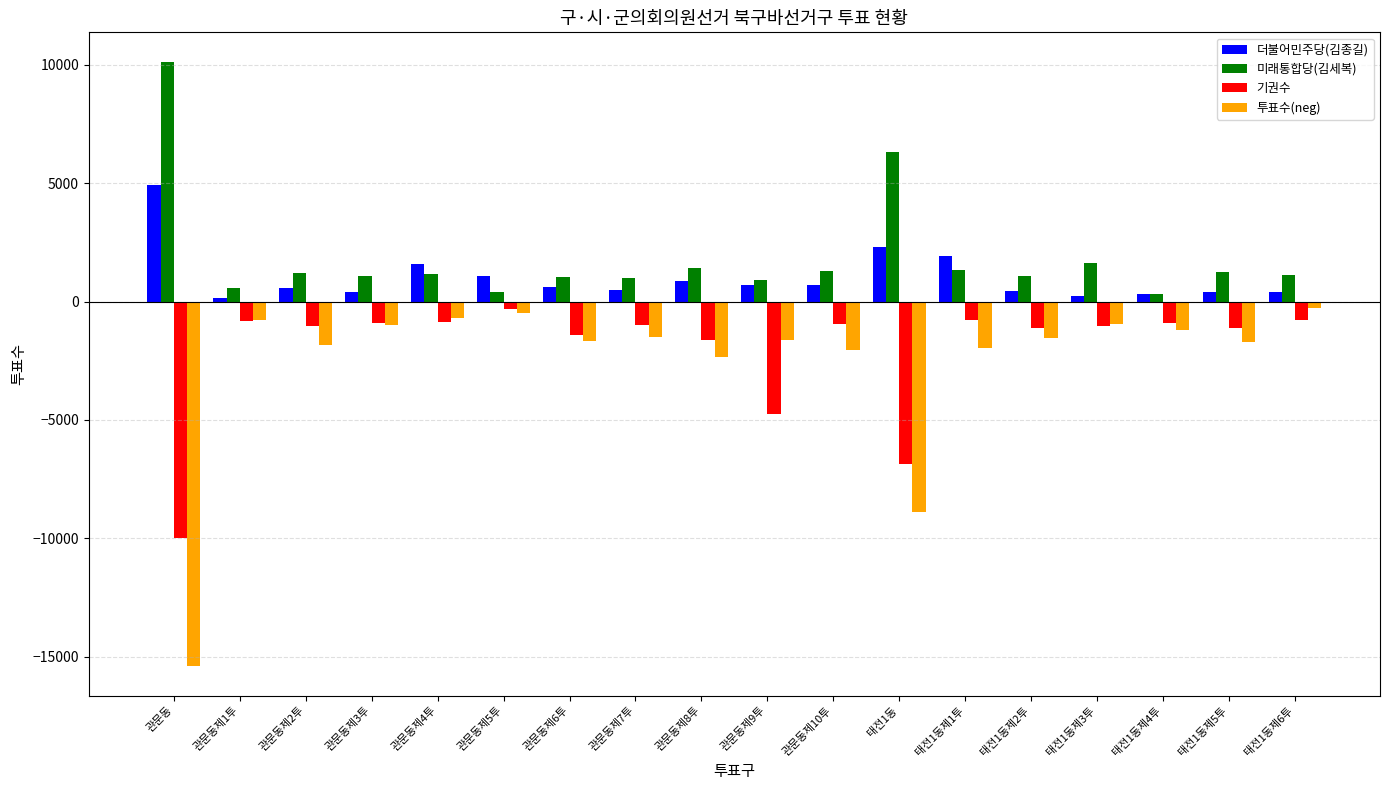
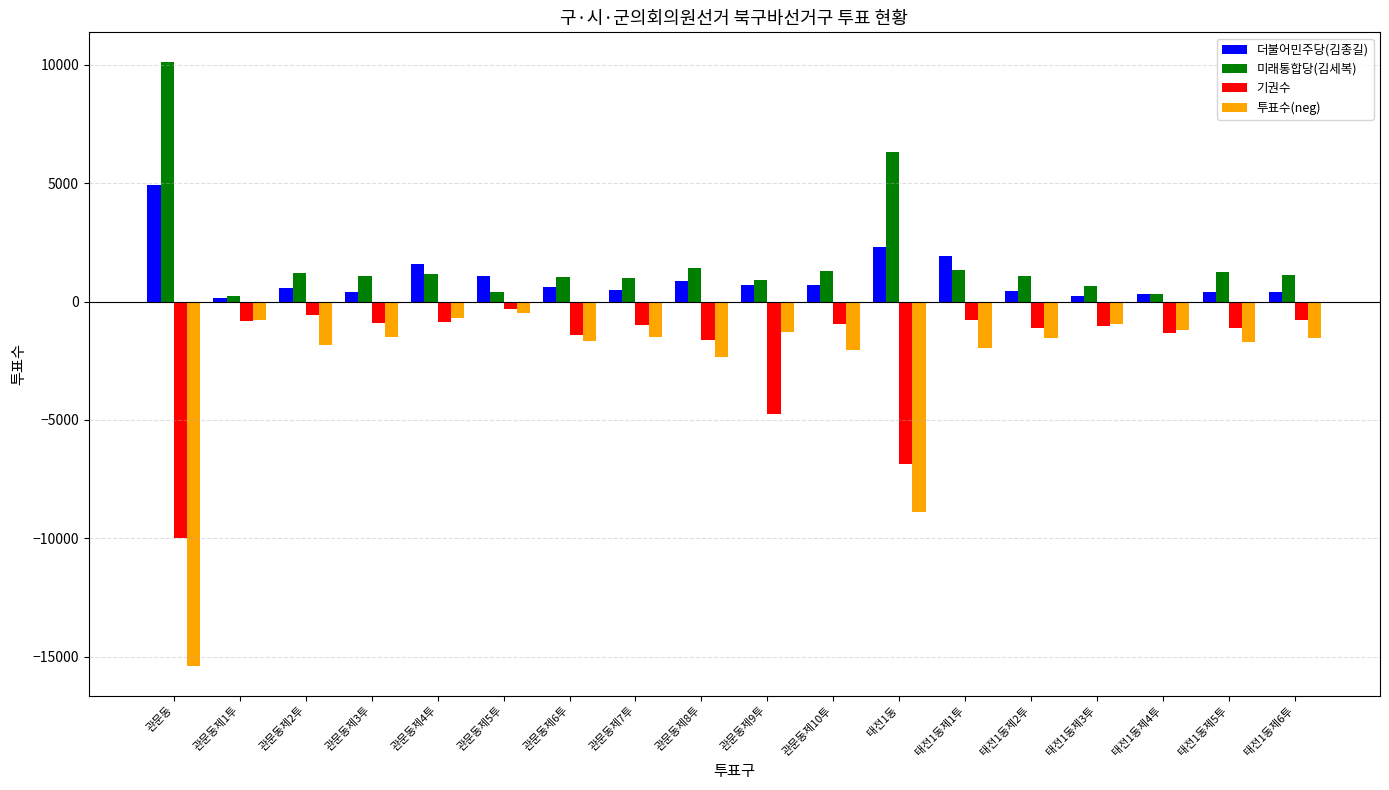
  {
    "더불어민주당(김종길)": {
      "관문동": 4900,
      "관문동제1투": 200,
      "관문동제2투": 600,
      "관문동제3투": 400,
      "관문동제4투": 1600,
      "관문동제5투": 1100,
      "관문동제6투": 600,
      "관문동제7투": 500,
      "관문동제8투": 900,
      "관문동제9투": 700,
      "관문동제10투": 700,
      "태전1동": 2300,
      "태전1동제1투": 1900,
      "태전1동제2투": 400,
      "태전1동제3투": 200,
      "태전1동제4투": 300,
      "태전1동제5투": 400,
      "태전1동제6투": 400
    },
    "미래통합당(김세복)": {
      "관문동": 10100,
-     "관문동제1투": 600,
+     "관문동제1투": 200,
      "관문동제2투": 1200,
      "관문동제3투": 1100,
      "관문동제4투": 1200,
      "관문동제5투": 400,
      "관문동제6투": 1000,
      "관문동제7투": 1000,
      "관문동제8투": 1400,
      "관문동제9투": 900,
      "관문동제10투": 1300,
      "태전1동": 6300,
      "태전1동제1투": 1400,
      "태전1동제2투": 1100,
-     "태전1동제3투": 1600,
+     "태전1동제3투": 700,
      "태전1동제4투": 300,
      "태전1동제5투": 1200,
      "태전1동제6투": 1100
    },
    "기권수": {
      "관문동": -10000,
      "관문동제1투": -800,
-     "관문동제2투": -1000,
+     "관문동제2투": -600,
      "관문동제3투": -900,
      "관문동제4투": -900,
      "관문동제5투": -300,
      "관문동제6투": -1400,
      "관문동제7투": -1000,
      "관문동제8투": -1600,
      "관문동제9투": -4800,
      "관문동제10투": -900,
      "태전1동": -6900,
      "태전1동제1투": -800,
      "태전1동제2투": -1100,
      "태전1동제3투": -1000,
-     "태전1동제4투": -900,
+     "태전1동제4투": -1300,
      "태전1동제5투": -1100,
      "태전1동제6투": -800
    },
    "투표수(neg)": {
      "관문동": -15400,
      "관문동제1투": -800,
      "관문동제2투": -1800,
-     "관문동제3투": -1000,
+     "관문동제3투": -1500,
      "관문동제4투": -700,
      "관문동제5투": -500,
      "관문동제6투": -1700,
      "관문동제7투": -1500,
      "관문동제8투": -2300,
-     "관문동제9투": -1600,
+     "관문동제9투": -1300,
      "관문동제10투": -2000,
      "태전1동": -8900,
      "태전1동제1투": -1900,
      "태전1동제2투": -1500,
      "태전1동제3투": -900,
      "태전1동제4투": -1200,
      "태전1동제5투": -1700,
-     "태전1동제6투": -300
+     "태전1동제6투": -1500
    }
  }
